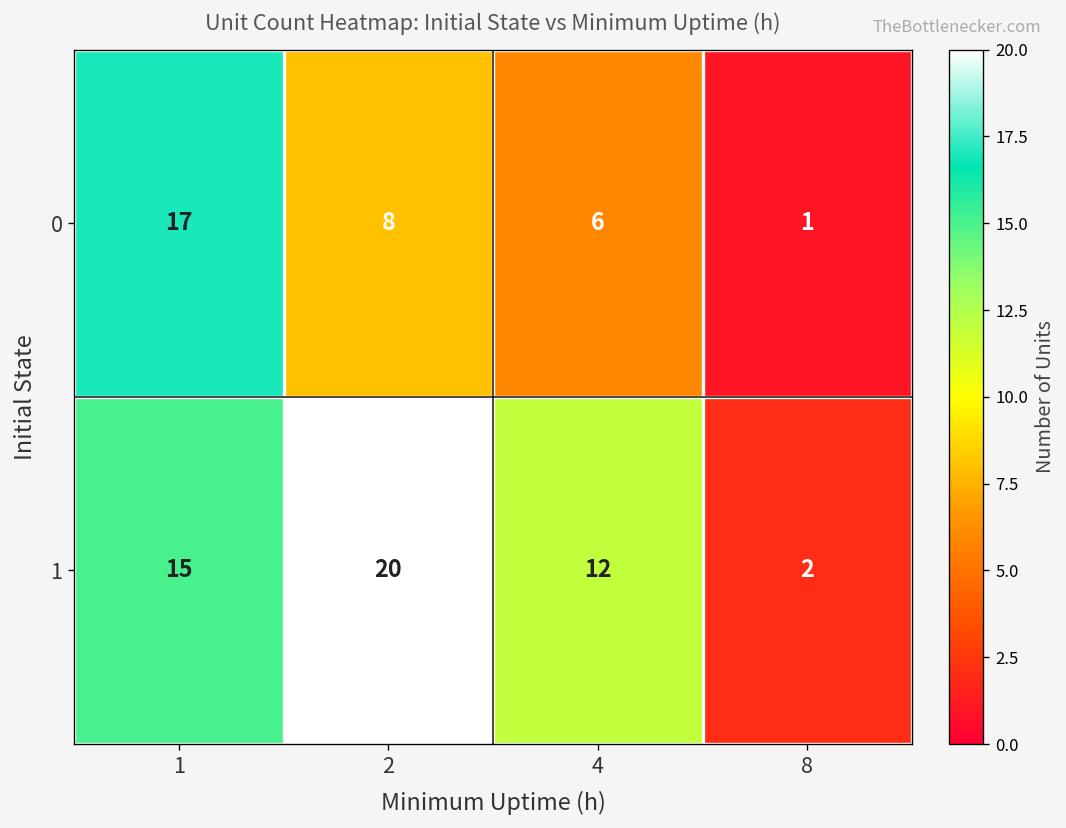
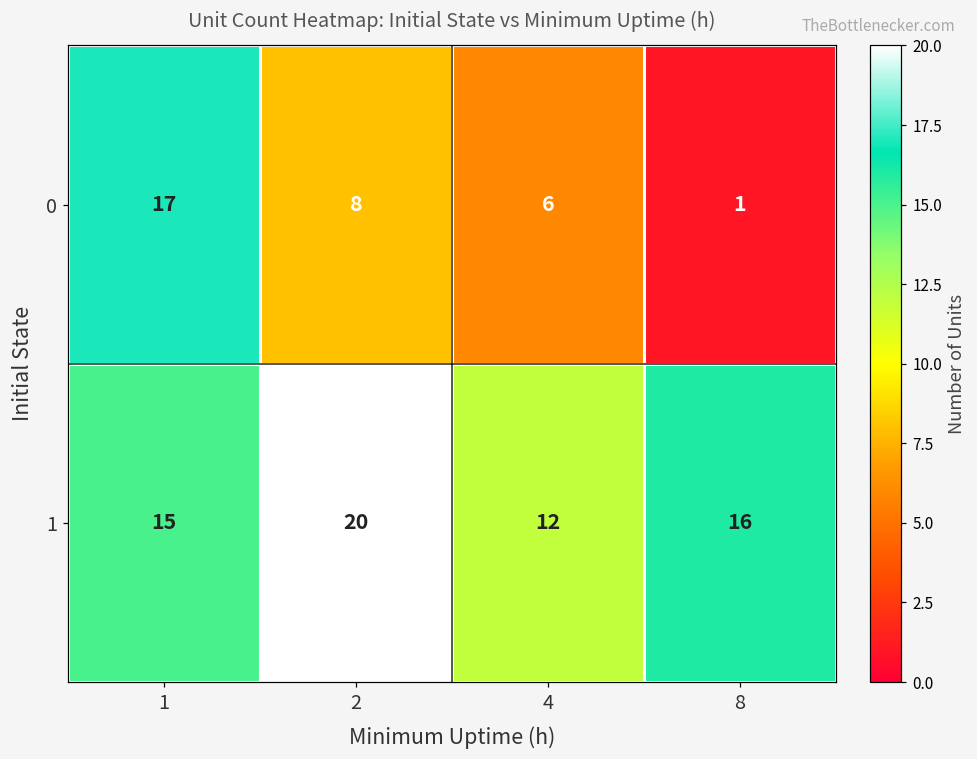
  {
    "0": {
      "1": 17,
      "2": 8,
      "4": 6,
      "8": 1
    },
    "1": {
      "1": 15,
      "2": 20,
      "4": 12,
-     "8": 2
+     "8": 16
    }
  }
